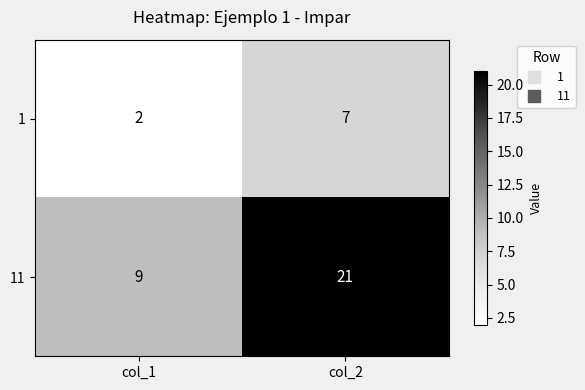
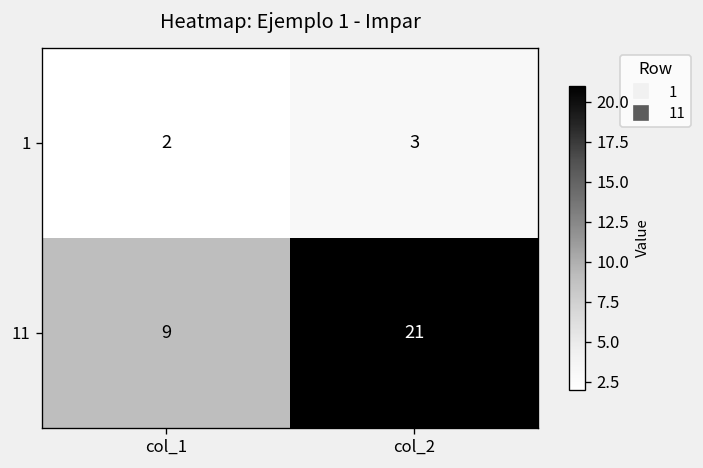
  {
    "1": {
      "col_1": 2,
-     "col_2": 7
+     "col_2": 3
    },
    "11": {
      "col_1": 9,
      "col_2": 21
    }
  }
